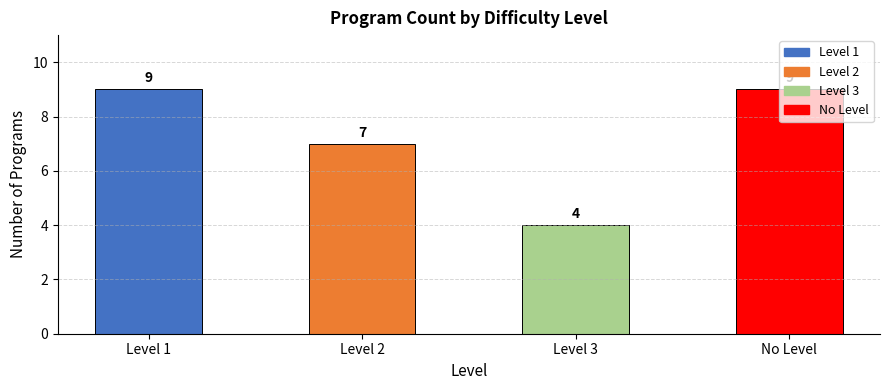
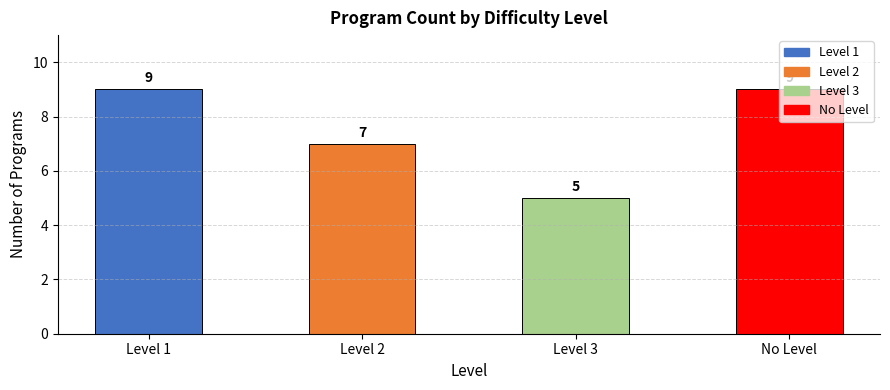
  {
    "Level 1": 9,
    "Level 2": 7,
-   "Level 3": 4
+   "Level 3": 5
  }
